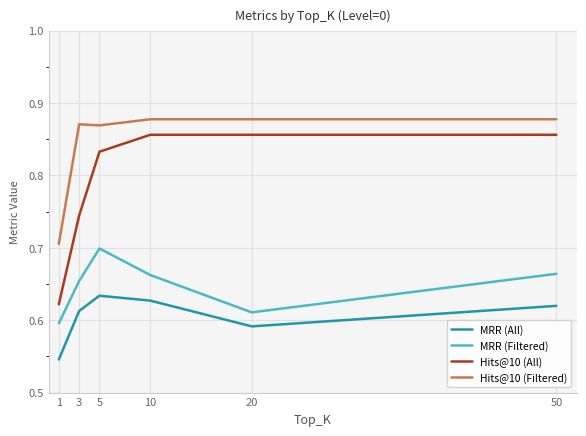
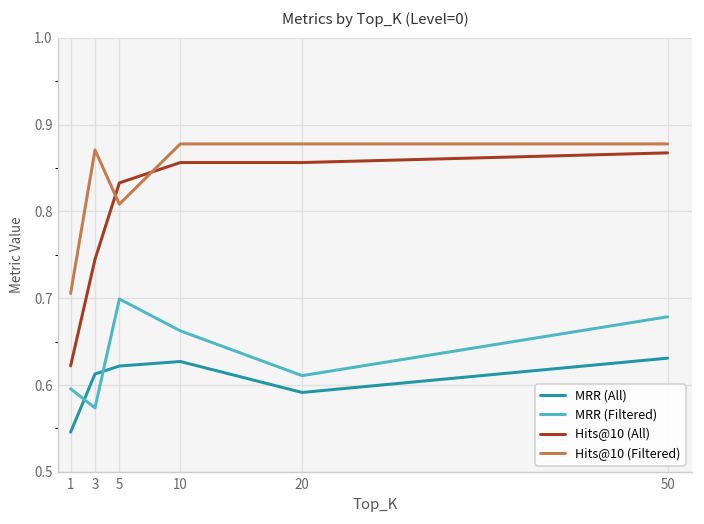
  {
    "MRR (All)": {
      "1": 0.55,
      "3": 0.61,
-     "5": 0.63,
+     "5": 0.62,
      "10": 0.63,
      "20": 0.59,
-     "50": 0.62
+     "50": 0.63
    },
    "MRR (Filtered)": {
      "1": 0.60,
-     "3": 0.65,
+     "3": 0.57,
      "5": 0.70,
      "10": 0.66,
      "20": 0.61,
-     "50": 0.66
+     "50": 0.68
    },
    "Hits@10 (All)": {
      "1": 0.62,
      "3": 0.74,
      "5": 0.83,
      "10": 0.86,
      "20": 0.86,
-     "50": 0.86
+     "50": 0.87
    },
    "Hits@10 (Filtered)": {
      "1": 0.71,
      "3": 0.87,
-     "5": 0.87,
+     "5": 0.81,
      "10": 0.88,
      "20": 0.88,
      "50": 0.88
    }
  }
